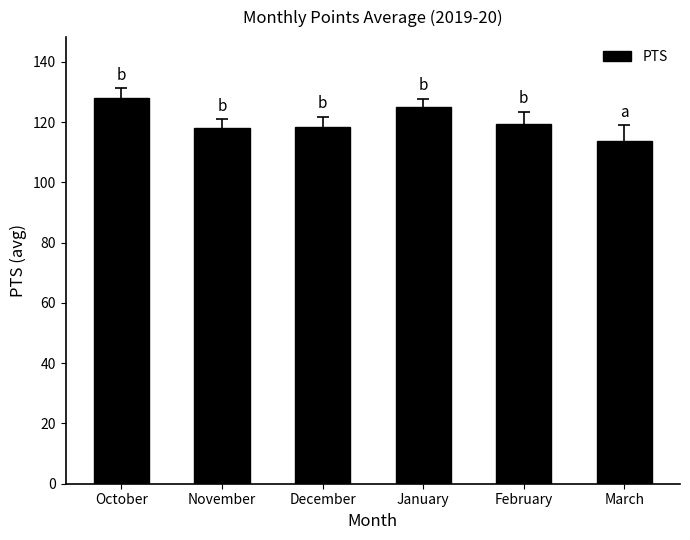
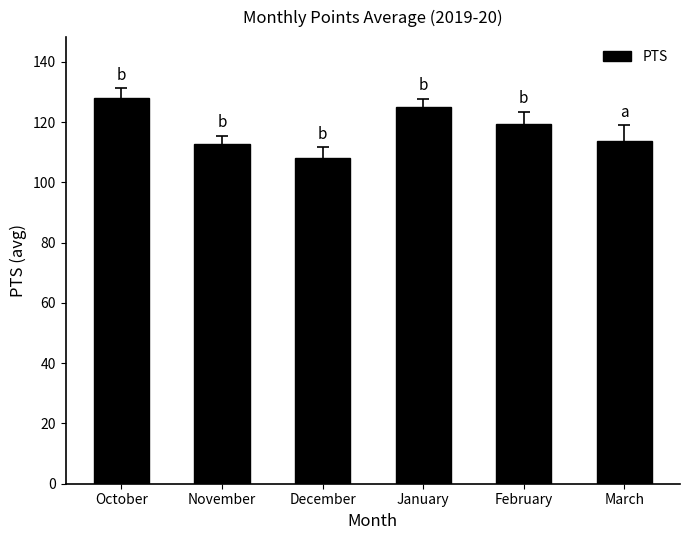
  {
    "PTS": {
      "October": 128,
-     "November": 118,
-     "December": 118,
+     "November": 113,
+     "December": 108,
      "January": 125,
      "February": 119,
      "March": 114
    }
  }
